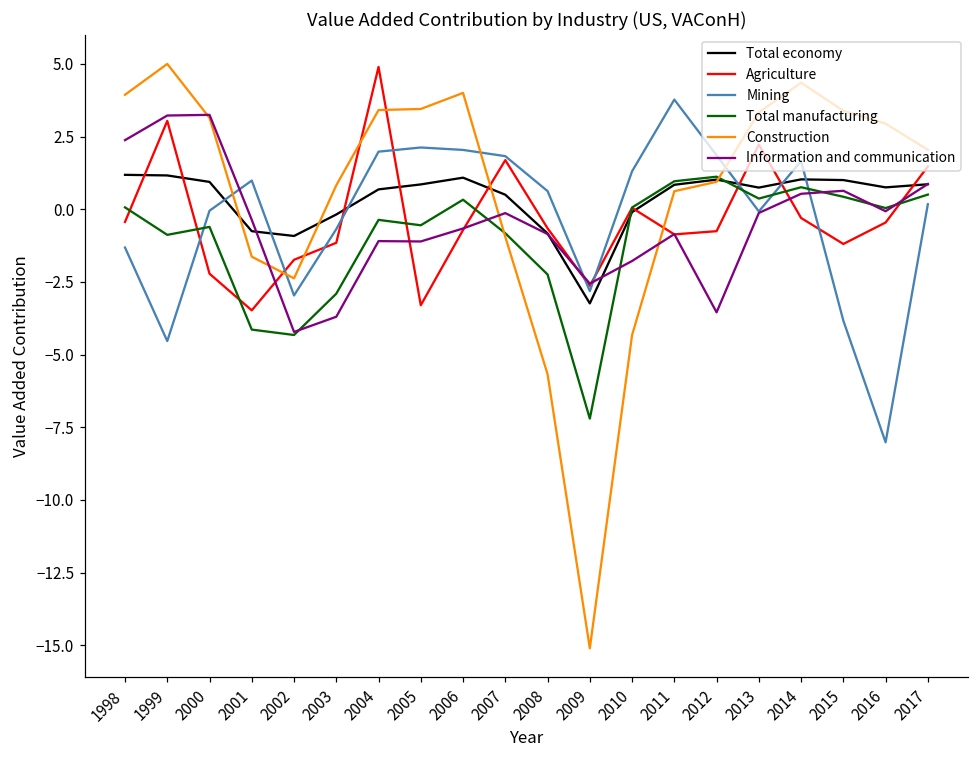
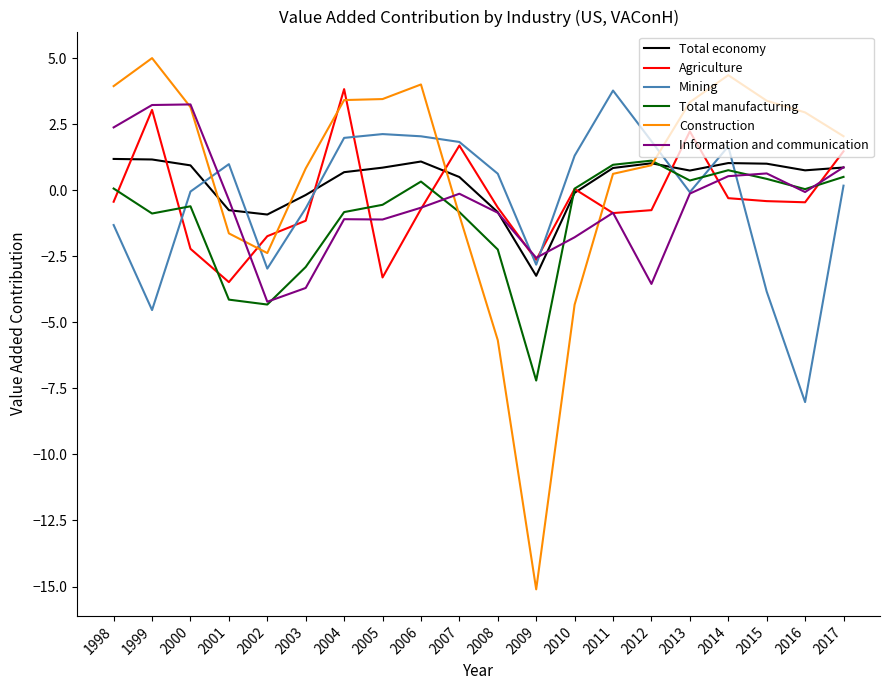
  {
    "Total economy": {
      "1998": 1.2,
      "1999": 1.2,
      "2000": 0.9,
      "2001": -0.8,
      "2002": -0.9,
      "2003": -0.2,
      "2004": 0.7,
      "2005": 0.9,
      "2006": 1.1,
      "2007": 0.5,
      "2009": -3.2,
      "2010": -0.1,
      "2011": 0.8,
      "2013": 0.7,
      "2014": 1.0,
      "2015": 1.0,
      "2016": 0.8
    },
    "Agriculture": {
      "1998": -0.4,
      "1999": 3.0,
      "2000": -2.2,
      "2001": -3.5,
      "2002": -1.7,
      "2003": -1.2,
-     "2004": 4.9,
+     "2004": 3.8,
      "2005": -3.3,
      "2007": 1.7,
      "2008": -0.7,
      "2012": -0.8,
      "2014": -0.3,
-     "2015": -1.2,
+     "2015": -0.4,
      "2016": -0.5
    },
    "Mining": {
      "1998": -1.3,
      "1999": -4.5,
      "2000": -0.1,
      "2001": 1.0,
      "2002": -3.0,
      "2003": -0.7,
      "2004": 2.0,
      "2005": 2.1,
      "2006": 2.0,
      "2007": 1.8,
      "2008": 0.6,
      "2009": -2.8,
      "2010": 1.3,
      "2011": 3.8,
      "2015": -3.8,
      "2016": -8.0,
      "2017": 0.2
    },
    "Total manufacturing": {
      "1998": 0.1,
      "1999": -0.9,
      "2000": -0.6,
      "2001": -4.1,
      "2002": -4.3,
      "2003": -2.9,
-     "2004": -0.4,
+     "2004": -0.8,
      "2005": -0.6,
      "2006": 0.3,
      "2007": -0.8,
      "2008": -2.2,
      "2009": -7.2,
      "2011": 1.0,
      "2012": 1.1,
      "2013": 0.4,
      "2014": 0.8,
      "2015": 0.4,
      "2016": 0.0,
      "2017": 0.5
    },
    "Construction": {
      "1998": 3.9,
      "1999": 5.0,
      "2000": 3.1,
      "2001": -1.6,
      "2002": -2.4,
      "2003": 0.8,
      "2004": 3.4,
      "2005": 3.4,
      "2006": 4.0,
      "2007": -1.0,
      "2008": -5.7,
      "2009": -15.1,
      "2010": -4.3,
      "2011": 0.6
    },
    "Information and communication": {
      "1998": 2.4,
      "1999": 3.2,
      "2000": 3.2,
      "2001": -0.4,
      "2002": -4.2,
      "2003": -3.7,
      "2004": -1.1,
      "2005": -1.1,
      "2007": -0.1,
      "2010": -1.8,
      "2012": -3.5,
      "2014": 0.5,
      "2015": 0.6,
      "2016": -0.1
    }
  }
